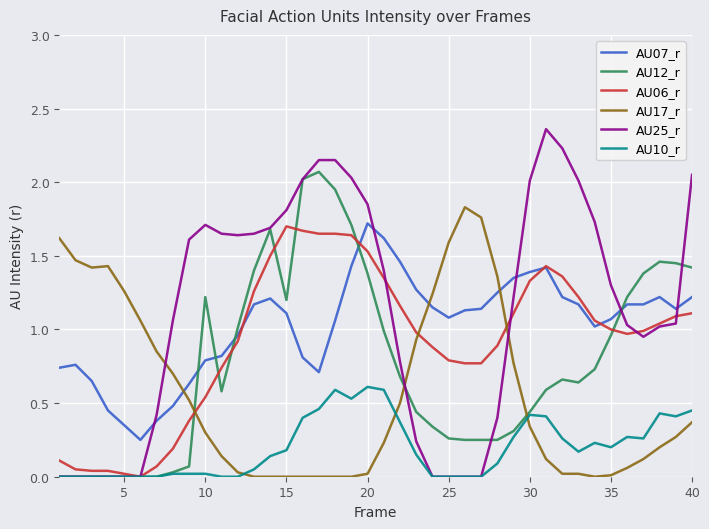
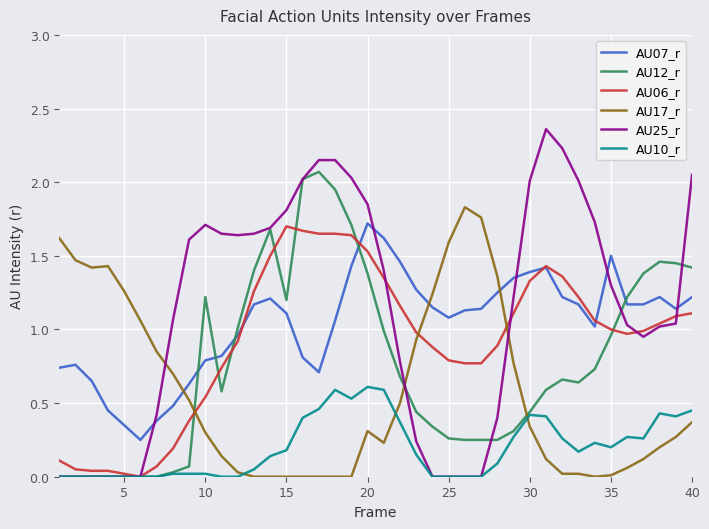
  {
    "AU07_r": {
      "5": 0.35,
      "10": 0.79,
      "15": 1.11,
      "20": 1.72,
      "25": 1.08,
      "30": 1.39,
-     "35": 1.07,
+     "35": 1.50,
      "40": 1.22
    },
    "AU12_r": {
      "10": 1.22,
      "15": 1.20,
      "20": 1.38,
      "25": 0.26,
      "30": 0.44,
      "35": 0.96,
      "40": 1.42
    },
    "AU06_r": {
      "5": 0.02,
      "10": 0.54,
      "15": 1.70,
      "20": 1.53,
      "25": 0.79,
      "30": 1.33,
      "35": 1.00,
      "40": 1.11
    },
    "AU17_r": {
      "5": 1.26,
      "10": 0.30,
      "15": 0.00,
-     "20": 0.02,
+     "20": 0.31,
      "25": 1.59,
      "30": 0.34,
      "35": 0.01,
      "40": 0.37
    },
    "AU25_r": {
      "10": 1.71,
      "15": 1.81,
      "20": 1.85,
      "30": 2.01,
      "35": 1.30,
      "40": 2.05
    },
    "AU10_r": {
      "10": 0.02,
      "15": 0.18,
      "20": 0.61,
      "30": 0.42,
      "35": 0.20,
      "40": 0.45
    }
  }
